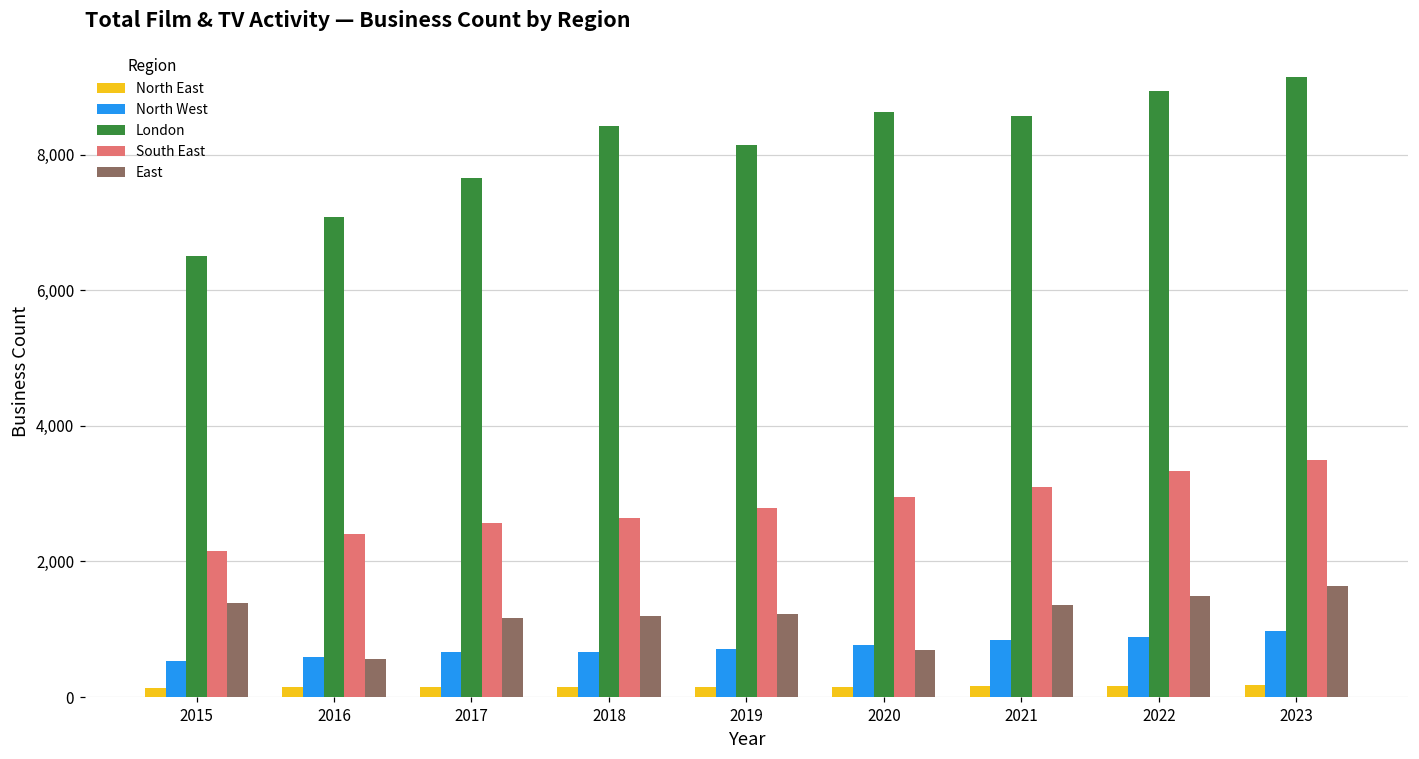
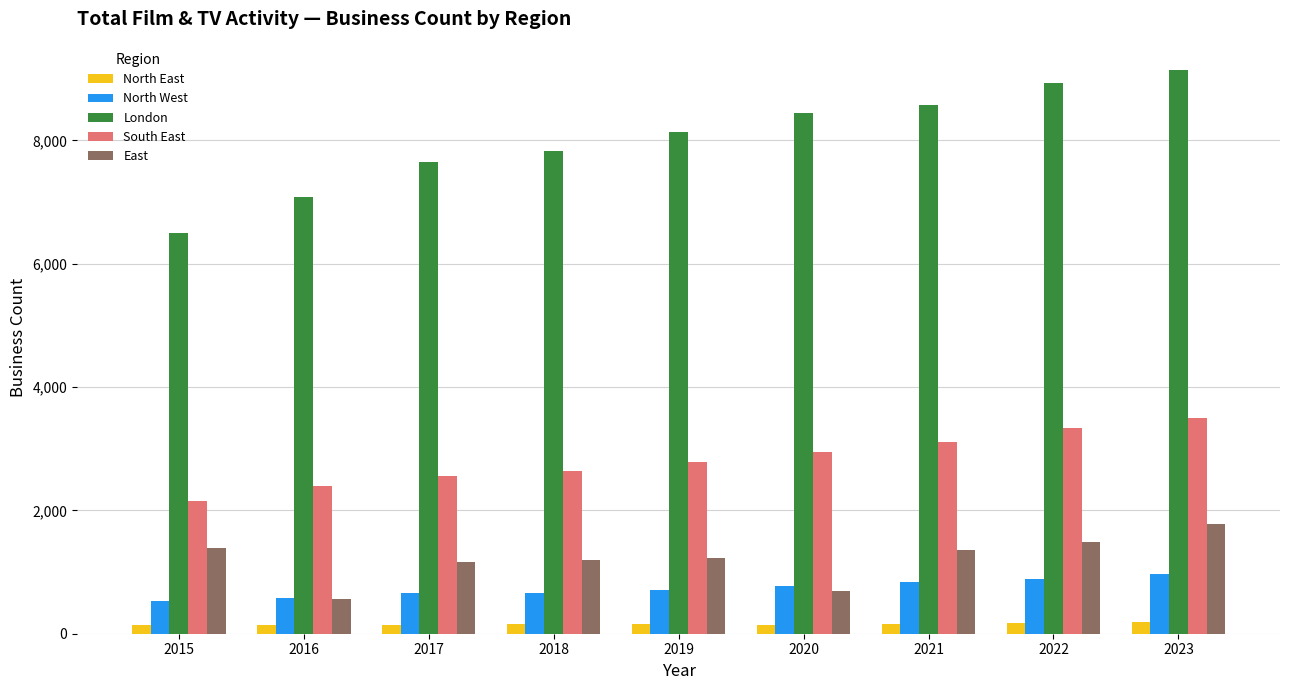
  {
    "North East": {
      "2015": "100",
      "2016": "100",
      "2017": "100",
      "2018": "200",
      "2019": "200",
      "2020": "100",
      "2021": "200",
      "2022": "200",
      "2023": "200"
    },
    "North West": {
      "2015": "500",
      "2016": "600",
      "2017": "700",
      "2018": "700",
      "2019": "700",
      "2020": "800",
      "2021": "800",
      "2022": "900",
      "2023": "1,000"
    },
    "London": {
      "2015": "6,500",
      "2016": "7,100",
      "2017": "7,700",
-     "2018": "8,400",
+     "2018": "7,800",
      "2019": "8,100",
-     "2020": "8,600",
+     "2020": "8,400",
      "2021": "8,600",
      "2022": "8,900",
      "2023": "9,100"
    },
    "South East": {
      "2015": "2,200",
      "2016": "2,400",
      "2017": "2,600",
      "2018": "2,600",
      "2019": "2,800",
      "2020": "3,000",
      "2021": "3,100",
      "2022": "3,300",
      "2023": "3,500"
    },
    "East": {
      "2015": "1,400",
      "2016": "600",
      "2017": "1,200",
      "2018": "1,200",
      "2019": "1,200",
      "2020": "700",
      "2021": "1,400",
      "2022": "1,500",
-     "2023": "1,600"
+     "2023": "1,800"
    }
  }
